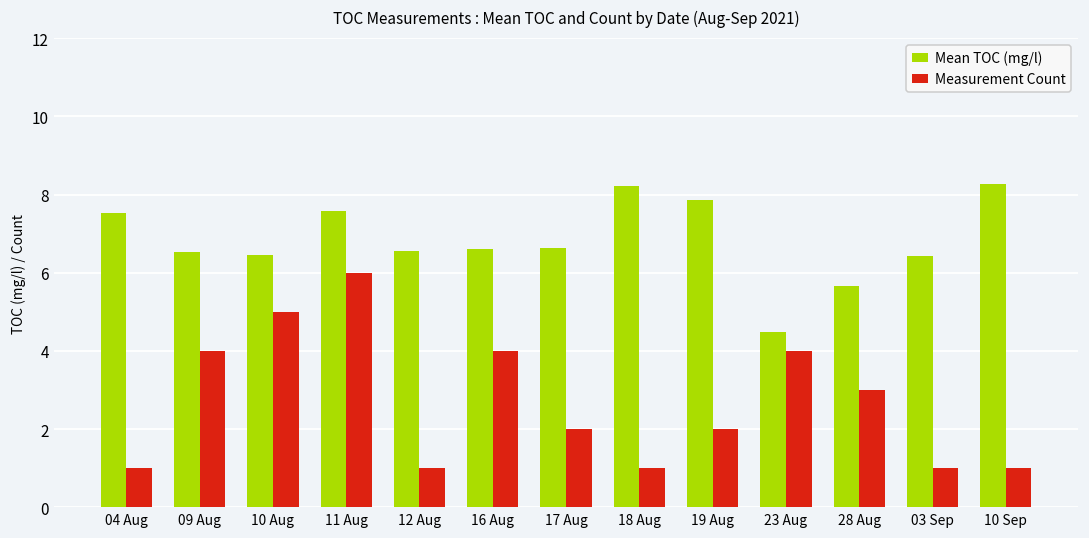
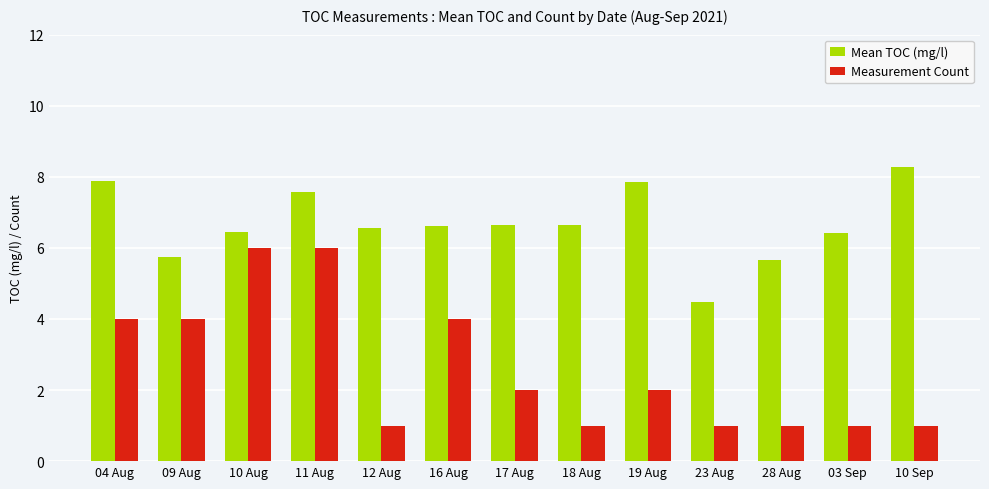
  {
    "Mean TOC (mg/l)": {
-     "04 Aug": 7.5,
-     "09 Aug": 6.5,
+     "04 Aug": 7.9,
+     "09 Aug": 5.7,
      "10 Aug": 6.5,
      "11 Aug": 7.6,
      "12 Aug": 6.6,
      "16 Aug": 6.6,
      "17 Aug": 6.6,
-     "18 Aug": 8.2,
+     "18 Aug": 6.6,
      "19 Aug": 7.9,
      "23 Aug": 4.5,
      "28 Aug": 5.7,
      "03 Sep": 6.4,
      "10 Sep": 8.3
    },
    "Measurement Count": {
-     "04 Aug": 1,
+     "04 Aug": 4,
      "09 Aug": 4,
-     "10 Aug": 5,
+     "10 Aug": 6,
      "11 Aug": 6,
      "12 Aug": 1,
      "16 Aug": 4,
      "17 Aug": 2,
      "18 Aug": 1,
      "19 Aug": 2,
-     "23 Aug": 4,
-     "28 Aug": 3,
+     "23 Aug": 1,
+     "28 Aug": 1,
      "03 Sep": 1,
      "10 Sep": 1
    }
  }
